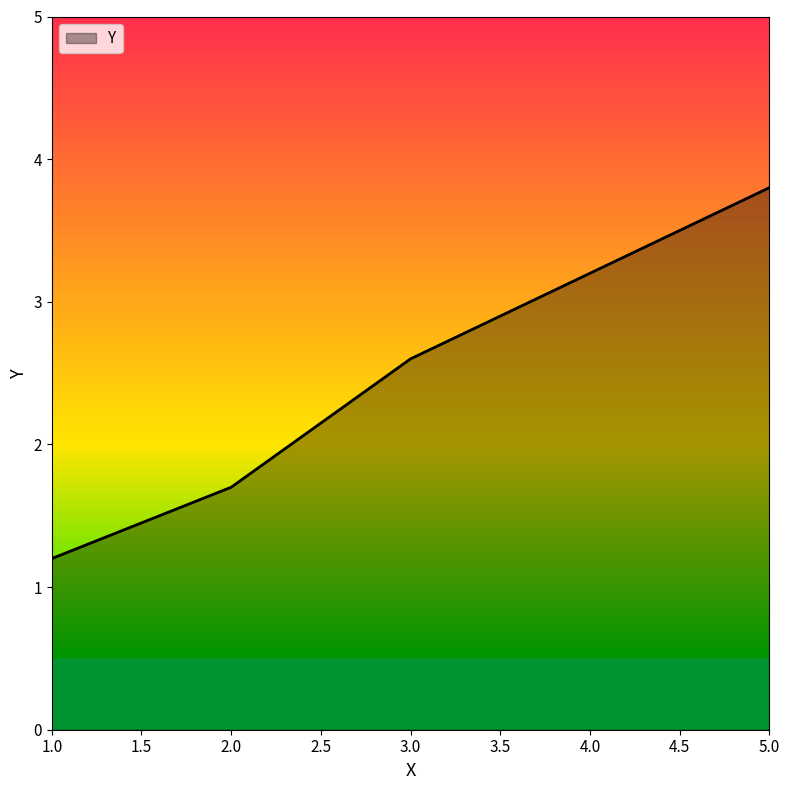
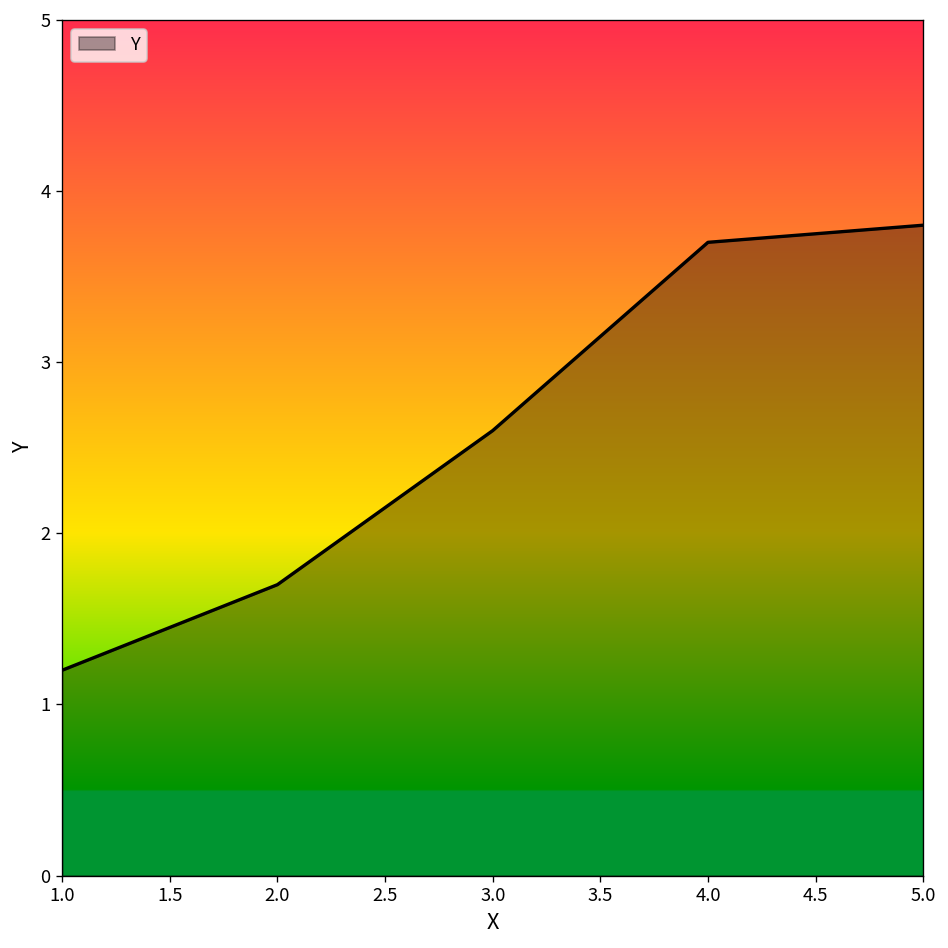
  {
    "1.0": 1.2,
    "2.0": 1.7,
    "3.0": 2.6,
-   "4.0": 3.2,
+   "4.0": 3.7,
    "5.0": 3.8
  }
